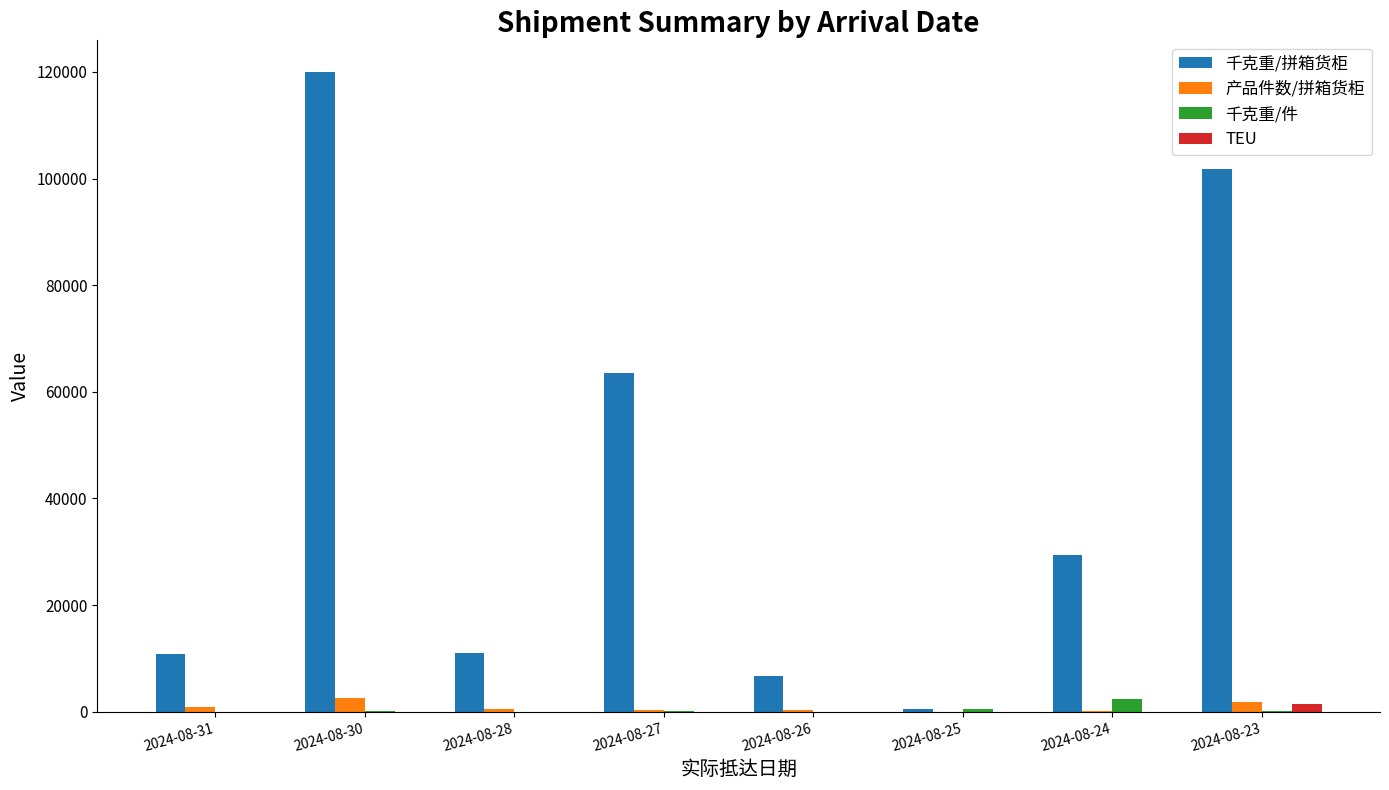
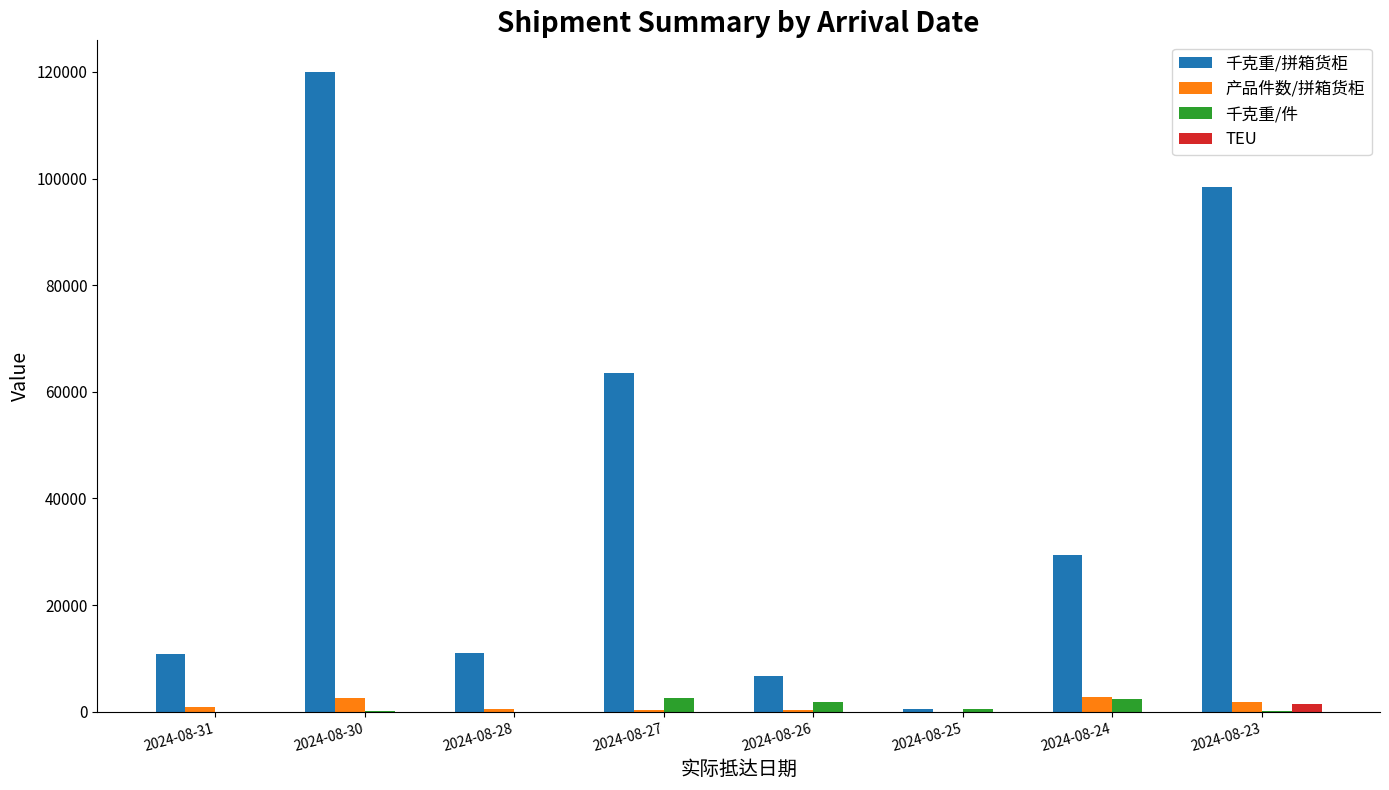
  {
    "千克重/拼箱货柜": {
      "2024-08-31": 11000,
      "2024-08-30": 120000,
      "2024-08-28": 11000,
      "2024-08-27": 64000,
      "2024-08-26": 7000,
      "2024-08-24": 29000,
-     "2024-08-23": 102000
+     "2024-08-23": 98000
    },
    "产品件数/拼箱货柜": {
      "2024-08-31": 1000,
      "2024-08-30": 2000,
-     "2024-08-24": 0,
+     "2024-08-24": 3000,
      "2024-08-23": 2000
    },
    "千克重/件": {
-     "2024-08-27": 0,
-     "2024-08-26": 0,
+     "2024-08-27": 3000,
+     "2024-08-26": 2000,
      "2024-08-24": 2000
    },
    "TEU": {
      "2024-08-31": 0,
      "2024-08-27": 0,
      "2024-08-23": 2000
    }
  }
